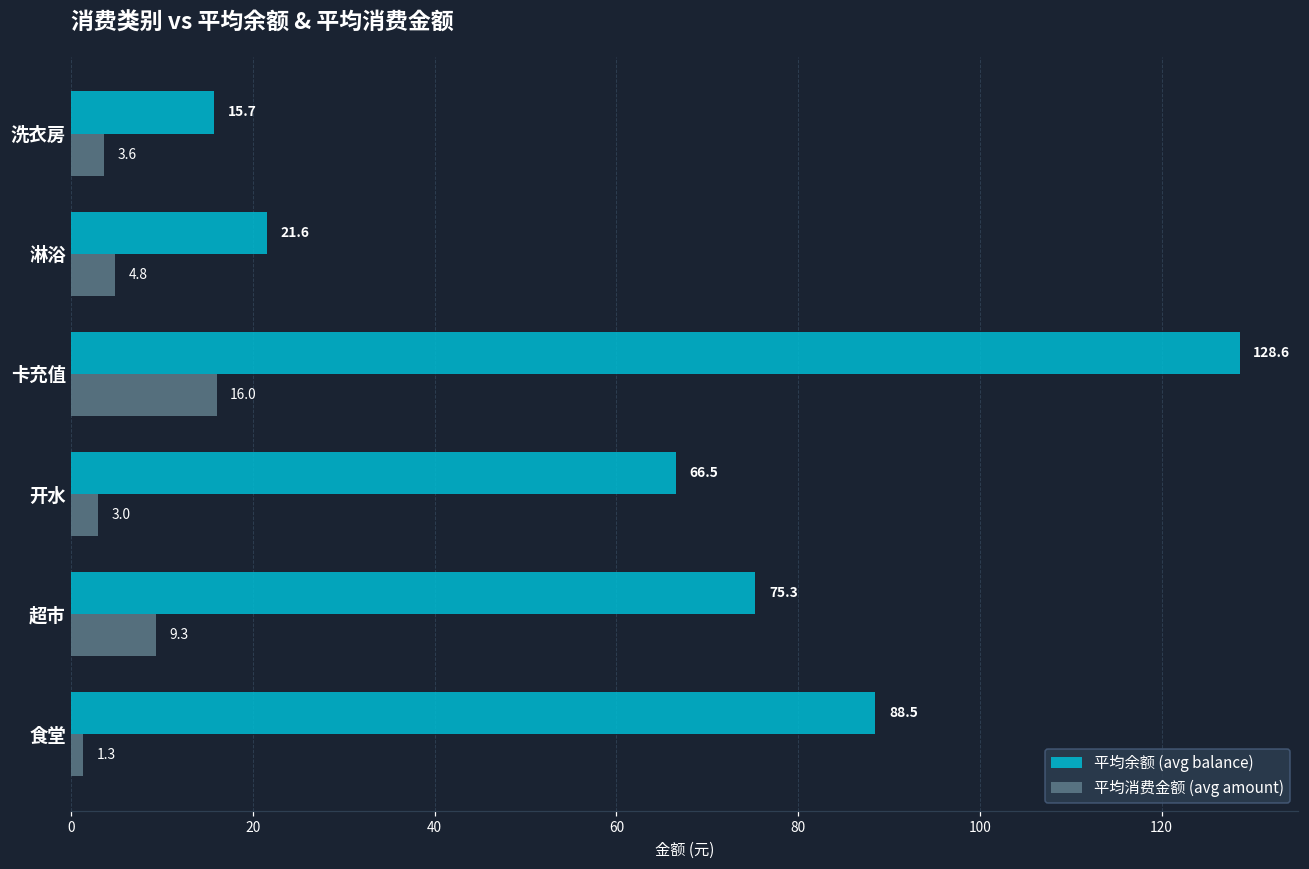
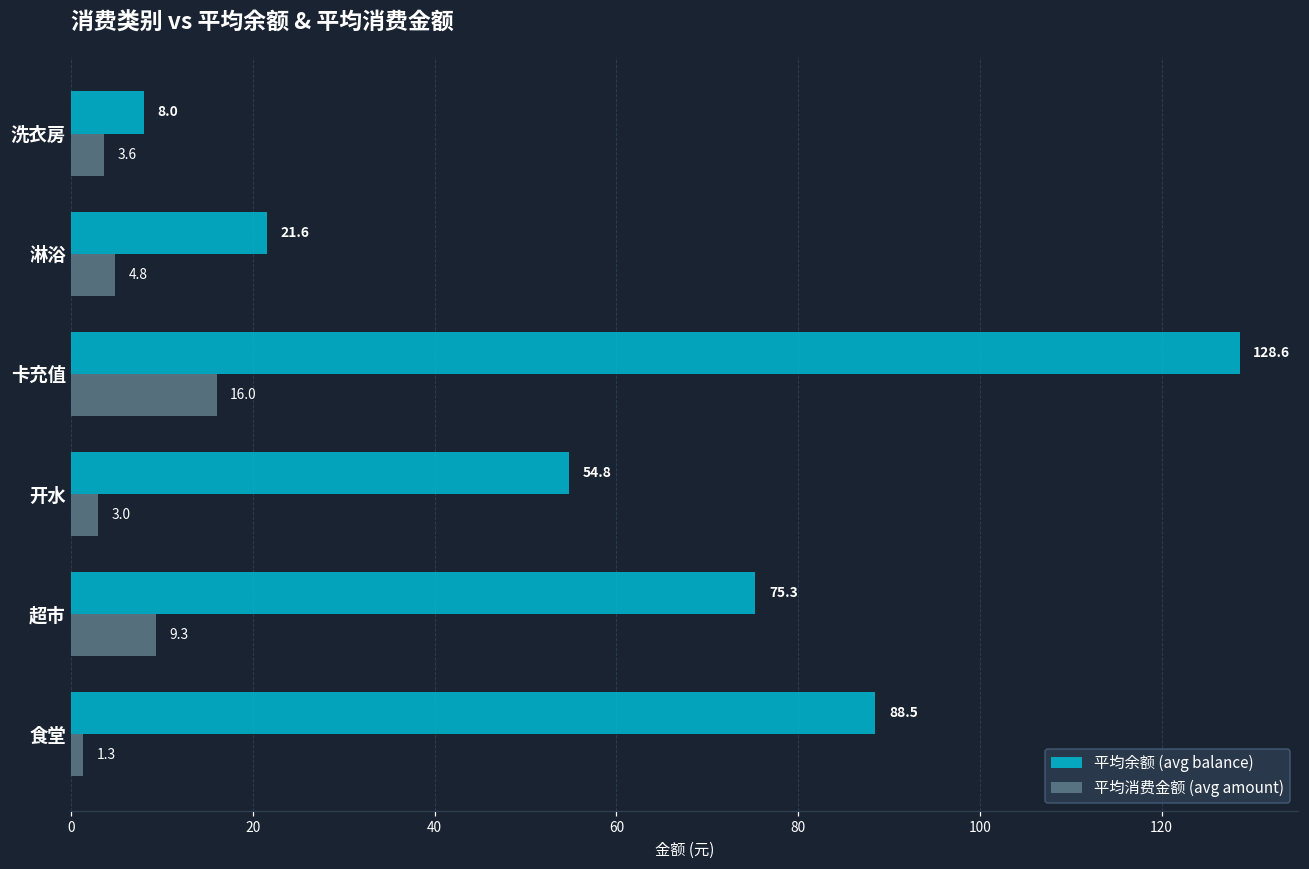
  {
    "平均余额 (avg balance)": {
-     "洗衣房": 15.7,
+     "洗衣房": 8.0,
      "淋浴": 21.6,
      "卡充值": 128.6,
-     "开水": 66.5,
+     "开水": 54.8,
      "超市": 75.3,
      "食堂": 88.5
    },
    "平均消费金额 (avg amount)": {
      "洗衣房": 3.6,
      "淋浴": 4.8,
      "卡充值": 16.0,
      "开水": 3.0,
      "超市": 9.3,
      "食堂": 1.3
    }
  }
